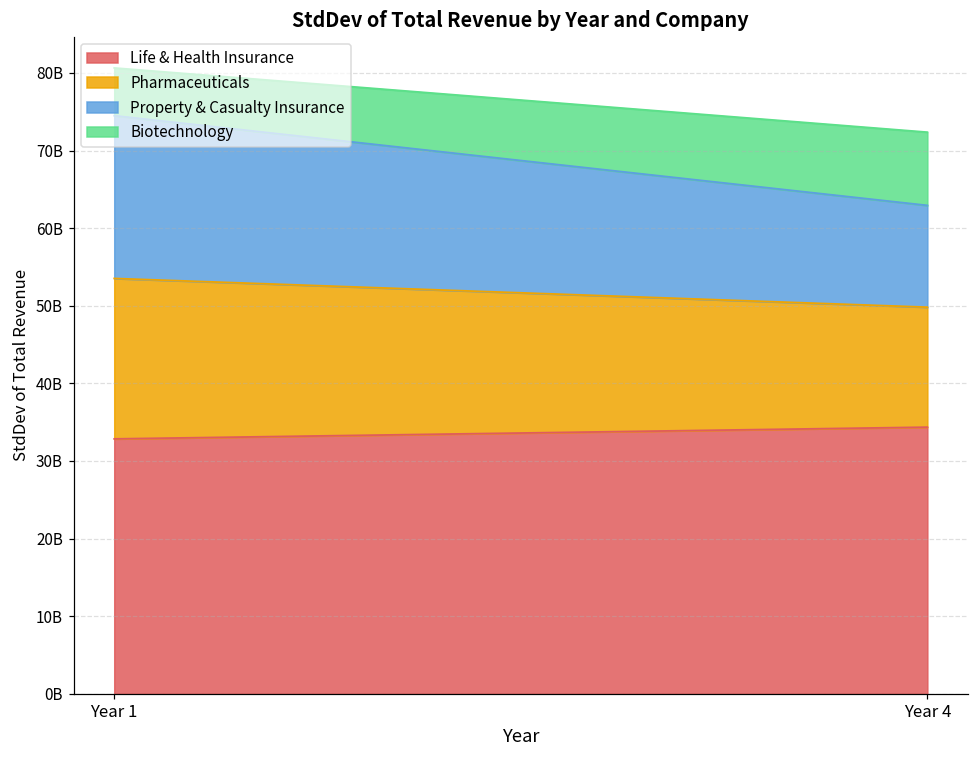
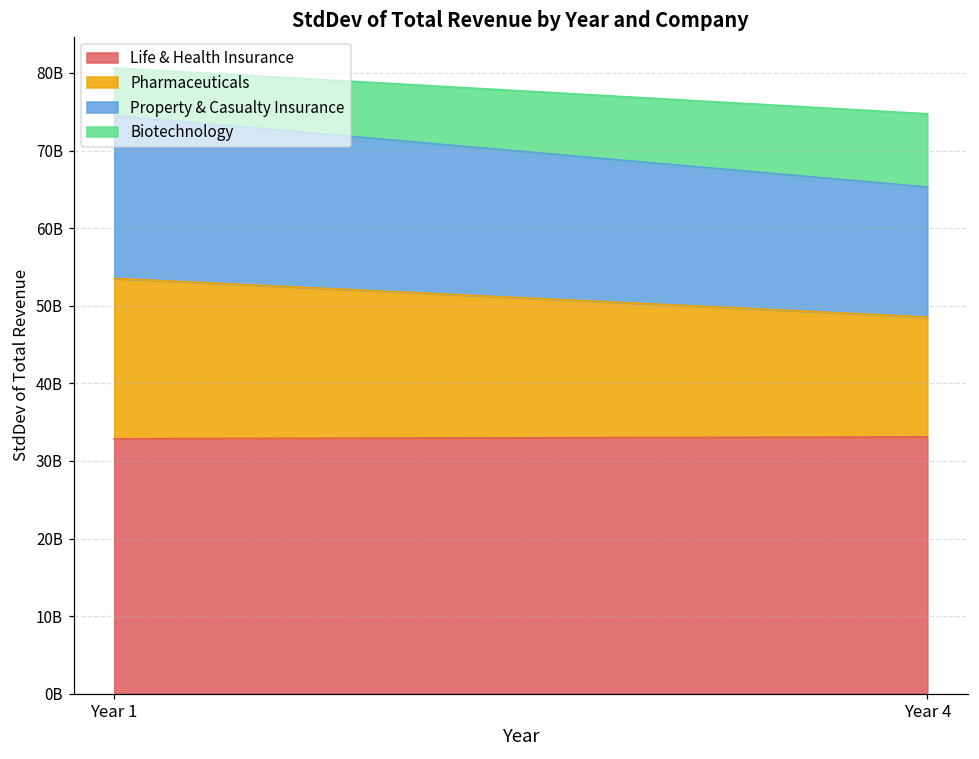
  {
    "Life & Health Insurance": {
      "Year 1": 33000000000,
-     "Year 4": 34000000000
+     "Year 4": 33000000000
    },
    "Pharmaceuticals": {
      "Year 1": 21000000000,
      "Year 4": 15000000000
    },
    "Property & Casualty Insurance": {
-     "Year 4": 13000000000
+     "Year 4": 17000000000
    },
    "Biotechnology": {
      "Year 4": 9000000000
    }
  }
